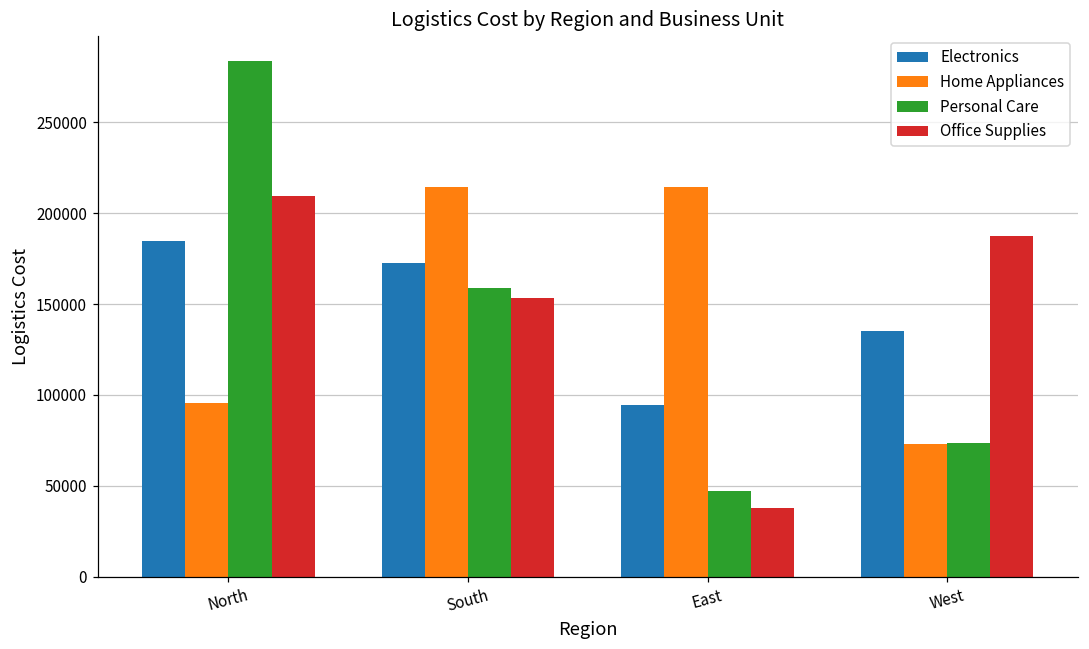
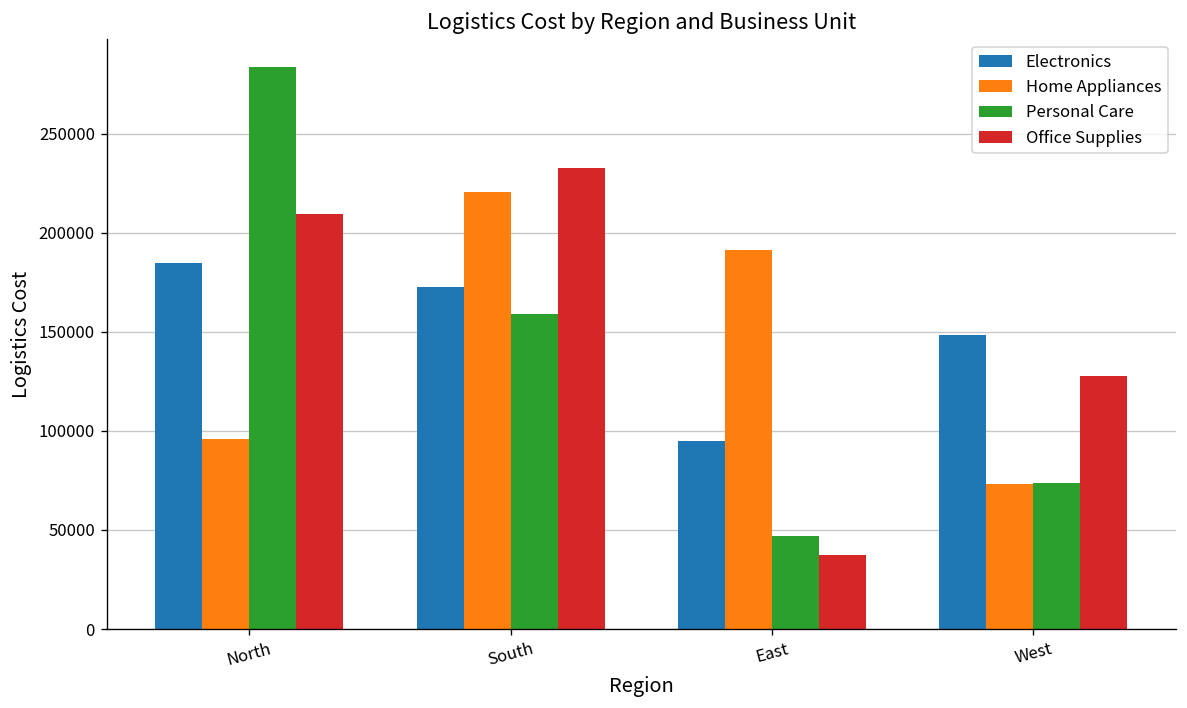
  {
    "Electronics": {
      "North": 185000,
      "South": 173000,
      "East": 95000,
-     "West": 135000
+     "West": 148000
    },
    "Home Appliances": {
      "North": 96000,
-     "South": 214000,
-     "East": 214000,
+     "South": 220000,
+     "East": 192000,
      "West": 73000
    },
    "Personal Care": {
      "North": 284000,
      "South": 159000,
      "East": 47000,
      "West": 74000
    },
    "Office Supplies": {
      "North": 210000,
-     "South": 153000,
+     "South": 233000,
      "East": 38000,
-     "West": 188000
+     "West": 128000
    }
  }
